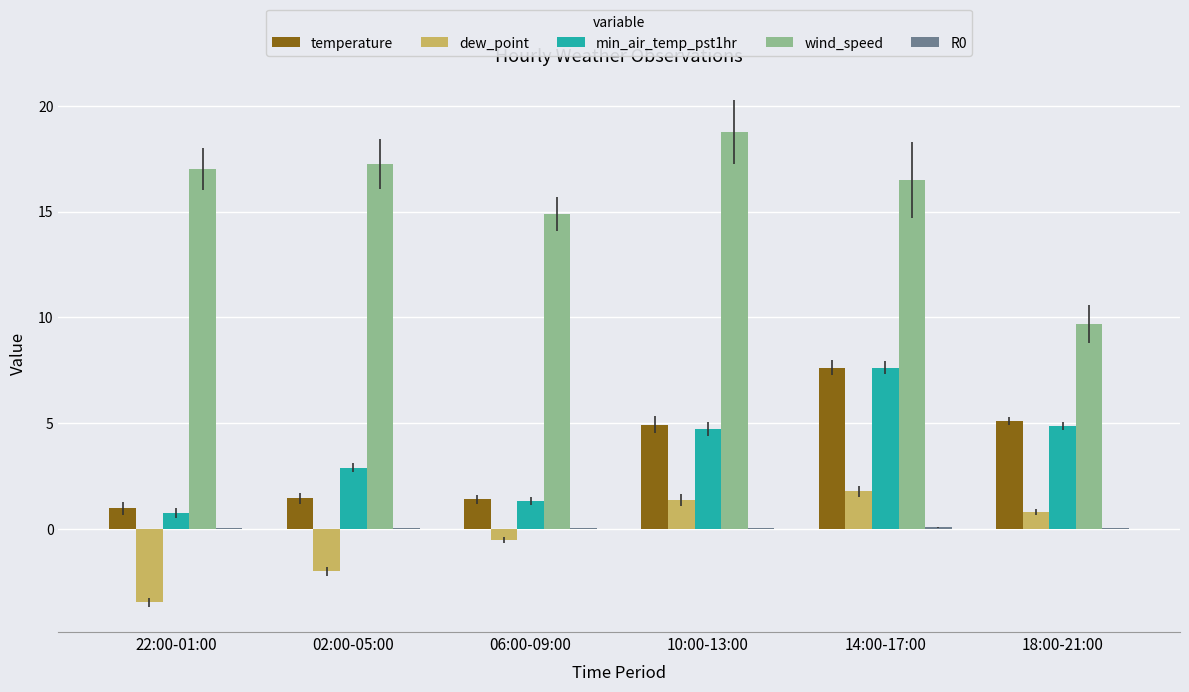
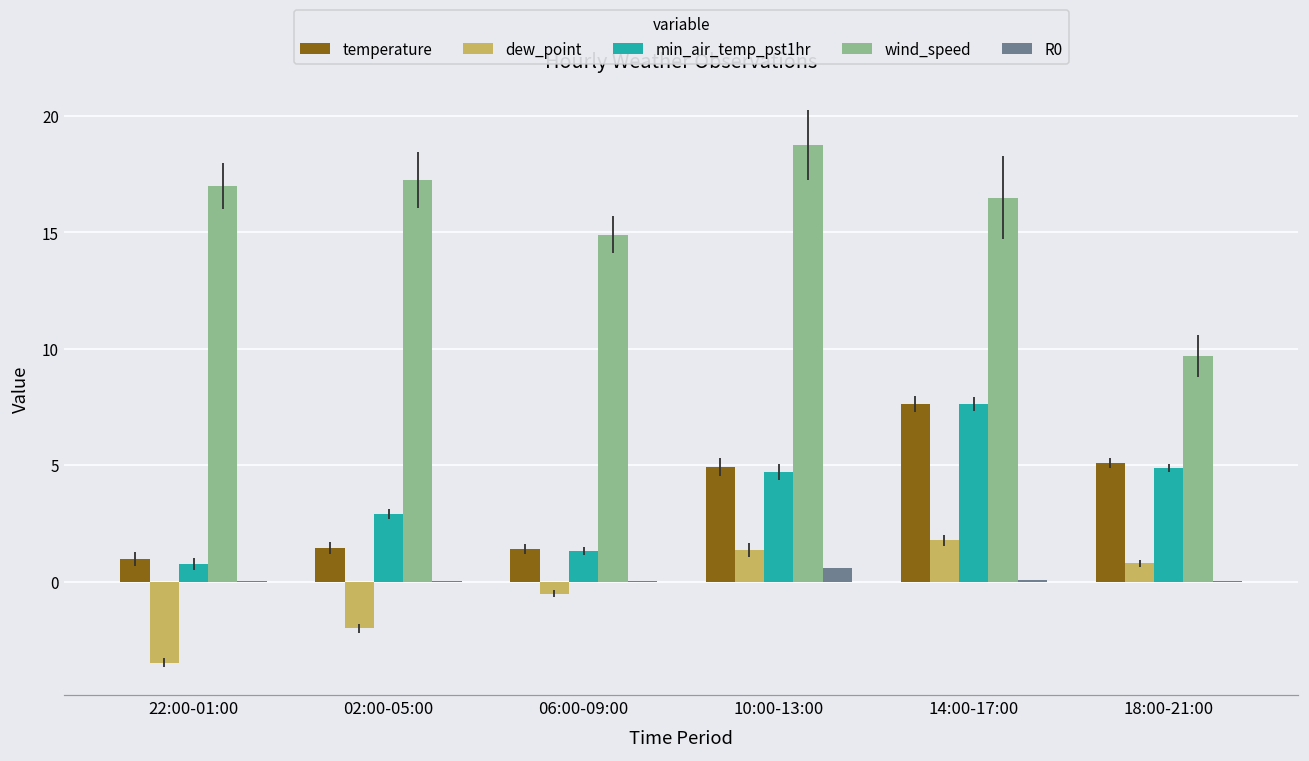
  {
    "temperature": {
      "22:00-01:00": 1.0,
      "02:00-05:00": 1.5,
      "06:00-09:00": 1.4,
      "10:00-13:00": 4.9,
      "14:00-17:00": 7.6,
      "18:00-21:00": 5.1
    },
    "dew_point": {
      "22:00-01:00": -3.5,
      "02:00-05:00": -2.0,
      "06:00-09:00": -0.5,
      "10:00-13:00": 1.4,
      "14:00-17:00": 1.8,
      "18:00-21:00": 0.8
    },
    "min_air_temp_pst1hr": {
      "22:00-01:00": 0.8,
      "02:00-05:00": 2.9,
      "06:00-09:00": 1.3,
      "10:00-13:00": 4.7,
      "14:00-17:00": 7.6,
      "18:00-21:00": 4.9
    },
    "wind_speed": {
      "22:00-01:00": 17.0,
      "02:00-05:00": 17.3,
      "06:00-09:00": 14.9,
      "10:00-13:00": 18.8,
      "14:00-17:00": 16.5,
      "18:00-21:00": 9.7
    },
    "R0": {
-     "10:00-13:00": 0.0
+     "10:00-13:00": 0.6
    }
  }
